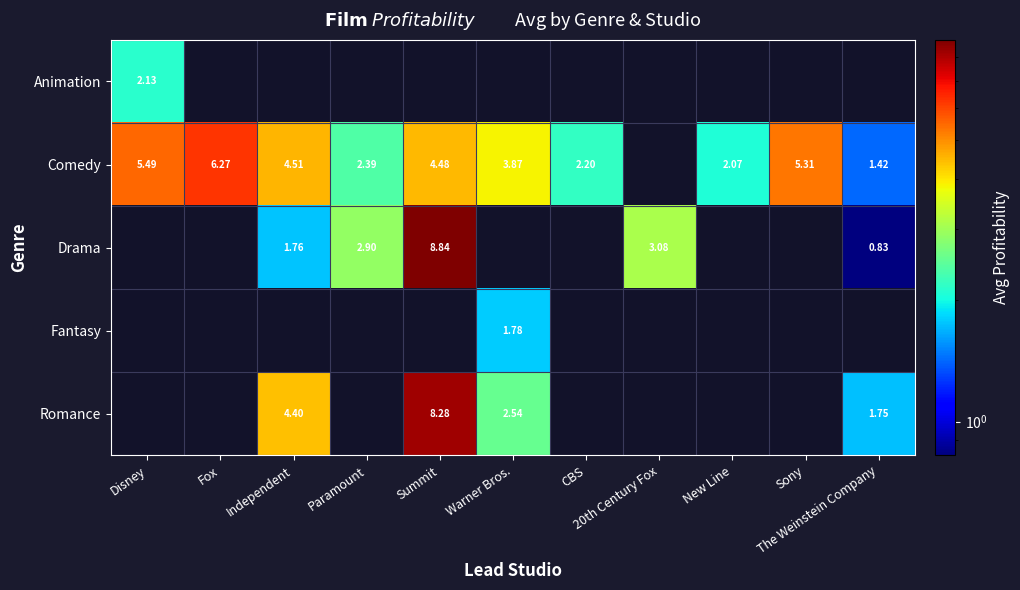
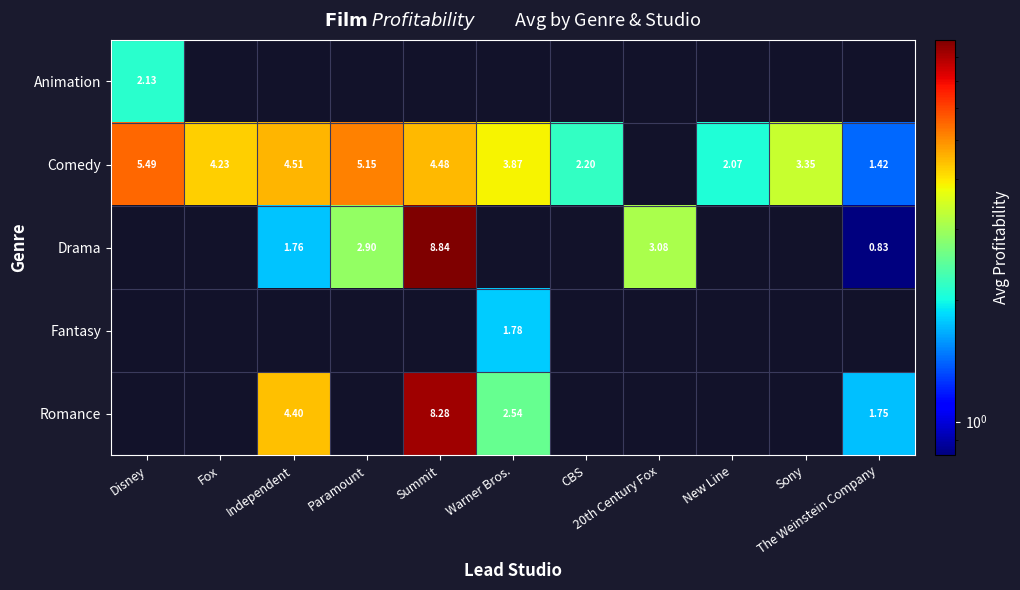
  {
    "Animation": {
      "Disney": 2.13
    },
    "Comedy": {
      "Disney": 5.49,
-     "Fox": 6.27,
+     "Fox": 4.23,
      "Independent": 4.51,
-     "Paramount": 2.39,
+     "Paramount": 5.15,
      "Summit": 4.48,
      "Warner Bros.": 3.87,
      "CBS": 2.20,
      "New Line": 2.07,
-     "Sony": 5.31,
+     "Sony": 3.35,
      "The Weinstein Company": 1.42
    },
    "Drama": {
      "Independent": 1.76,
      "Paramount": 2.90,
      "Summit": 8.84,
      "20th Century Fox": 3.08,
      "The Weinstein Company": 0.83
    },
    "Fantasy": {
      "Warner Bros.": 1.78
    },
    "Romance": {
      "Independent": 4.40,
      "Summit": 8.28,
      "Warner Bros.": 2.54,
      "The Weinstein Company": 1.75
    }
  }
